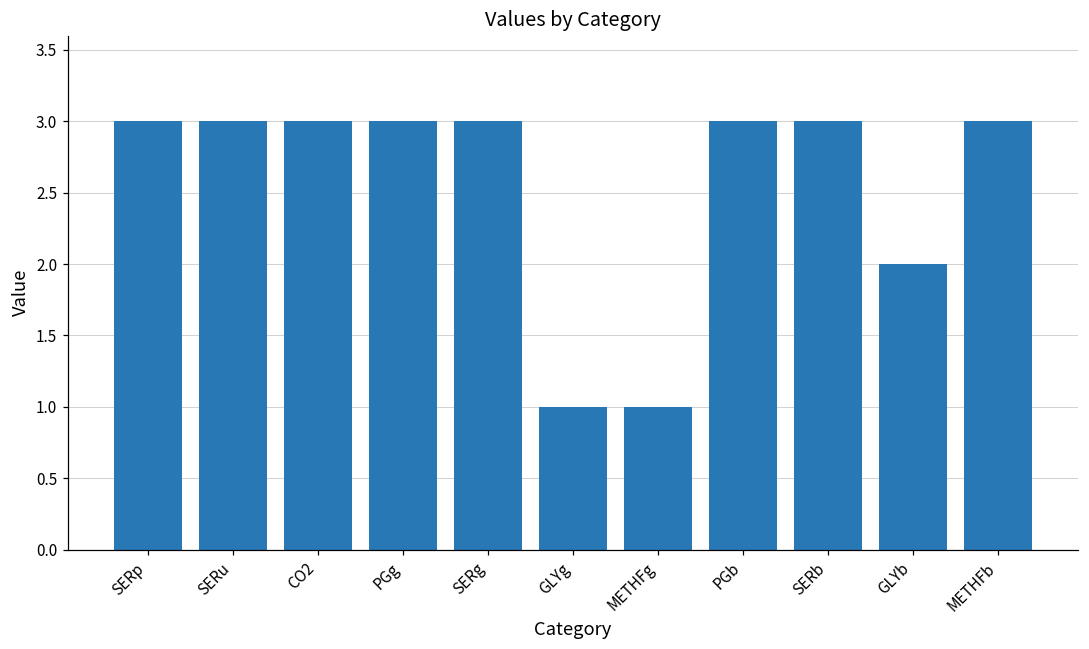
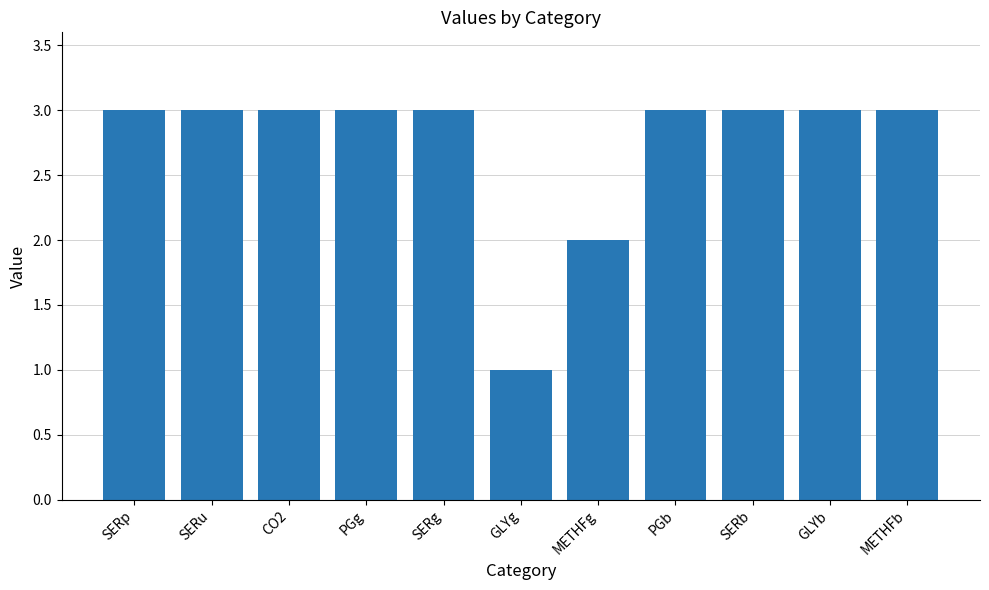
  {
    "SERp": 3,
    "SERu": 3,
    "CO2": 3,
    "PGg": 3,
    "SERg": 3,
    "GLYg": 1,
-   "METHFg": 1,
+   "METHFg": 2,
    "PGb": 3,
    "SERb": 3,
-   "GLYb": 2,
+   "GLYb": 3,
    "METHFb": 3
  }
